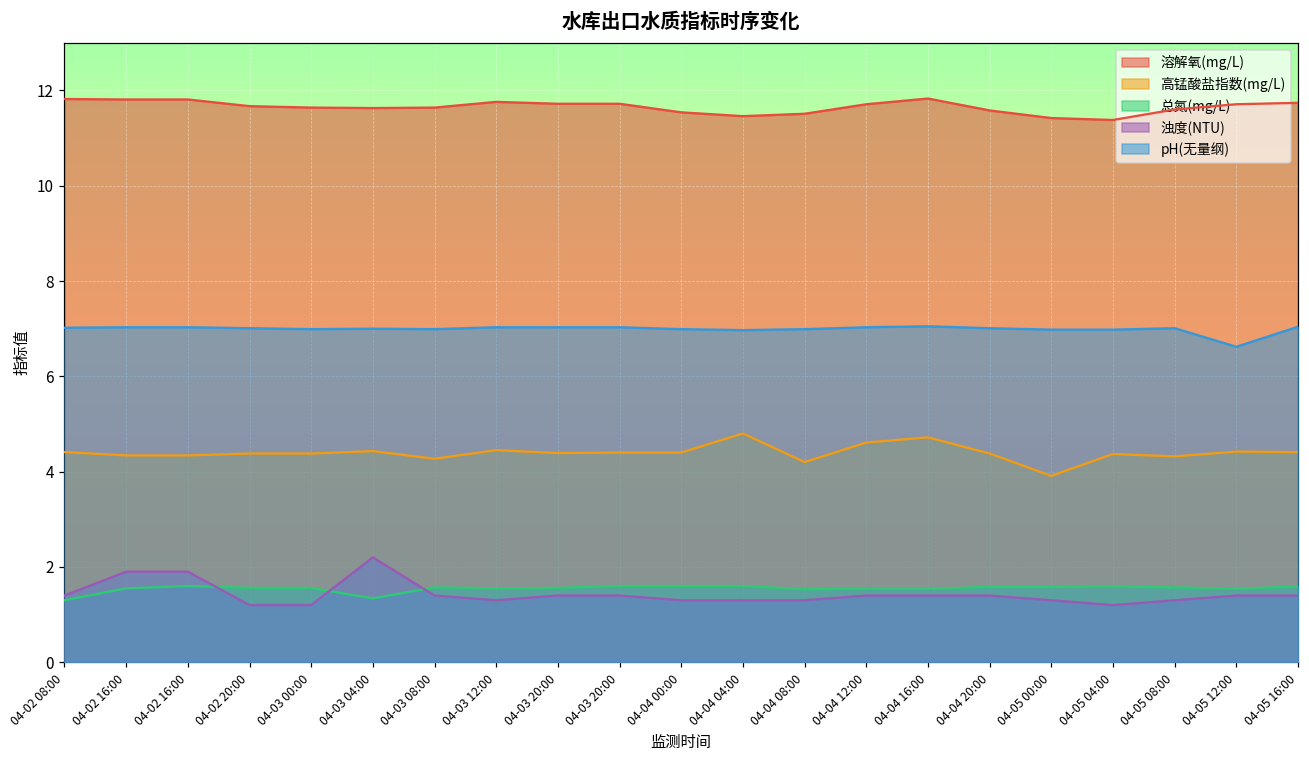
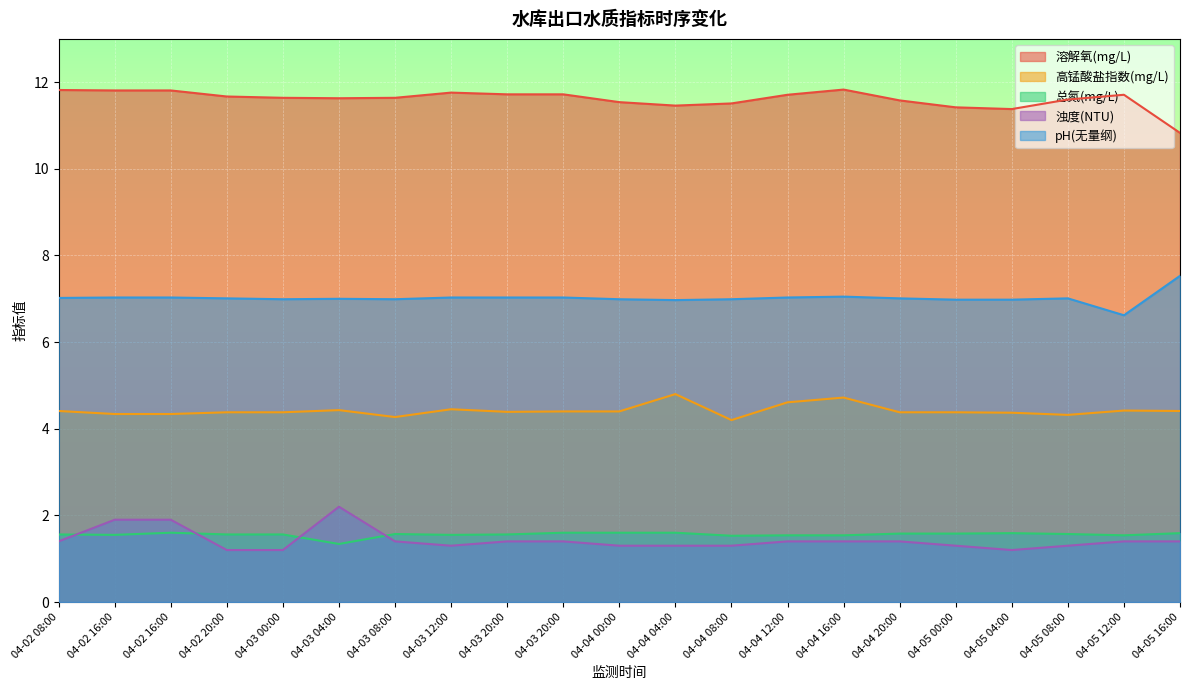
  {
    "溶解氧(mg/L)": {
      "04-02 08:00": 11.8,
      "04-02 20:00": 11.7,
      "04-03 00:00": 11.6,
      "04-03 04:00": 11.6,
      "04-03 08:00": 11.6,
      "04-03 12:00": 11.8,
      "04-04 00:00": 11.5,
      "04-04 04:00": 11.5,
      "04-04 08:00": 11.5,
      "04-04 12:00": 11.7,
      "04-04 16:00": 11.8,
      "04-04 20:00": 11.6,
      "04-05 00:00": 11.4,
      "04-05 04:00": 11.4,
-     "04-05 16:00": 11.7
+     "04-05 16:00": 10.8
    },
    "高锰酸盐指数(mg/L)": {
      "04-02 08:00": 4.4,
      "04-02 20:00": 4.4,
      "04-03 00:00": 4.4,
      "04-03 04:00": 4.4,
      "04-03 08:00": 4.3,
      "04-03 12:00": 4.5,
      "04-04 00:00": 4.4,
      "04-04 04:00": 4.8,
      "04-04 08:00": 4.2,
      "04-04 12:00": 4.6,
      "04-04 16:00": 4.7,
      "04-04 20:00": 4.4,
-     "04-05 00:00": 3.9,
+     "04-05 00:00": 4.4,
      "04-05 04:00": 4.4,
      "04-05 08:00": 4.3,
      "04-05 12:00": 4.4,
      "04-05 16:00": 4.4
    },
    "总氮(mg/L)": {
-     "04-02 08:00": 1.3,
+     "04-02 08:00": 1.6,
      "04-02 20:00": 1.6,
      "04-03 00:00": 1.6,
      "04-03 04:00": 1.3,
      "04-03 08:00": 1.6,
      "04-03 12:00": 1.6,
      "04-04 00:00": 1.6,
      "04-04 04:00": 1.6,
      "04-04 08:00": 1.5,
      "04-04 12:00": 1.5,
      "04-04 16:00": 1.5,
      "04-04 20:00": 1.6,
      "04-05 00:00": 1.6,
      "04-05 04:00": 1.6,
      "04-05 08:00": 1.6,
      "04-05 12:00": 1.5,
      "04-05 16:00": 1.6
    },
    "浊度(NTU)": {
      "04-02 08:00": 1.4,
      "04-02 20:00": 1.2,
      "04-03 00:00": 1.2,
      "04-03 04:00": 2.2,
      "04-03 08:00": 1.4,
      "04-03 12:00": 1.3,
      "04-04 00:00": 1.3,
      "04-04 04:00": 1.3,
      "04-04 08:00": 1.3,
      "04-04 12:00": 1.4,
      "04-04 16:00": 1.4,
      "04-04 20:00": 1.4,
      "04-05 00:00": 1.3,
      "04-05 04:00": 1.2,
      "04-05 08:00": 1.3,
      "04-05 12:00": 1.4,
      "04-05 16:00": 1.4
    },
    "pH(无量纲)": {
      "04-02 08:00": 7.0,
      "04-02 20:00": 7.0,
      "04-03 00:00": 7.0,
      "04-03 04:00": 7.0,
      "04-03 08:00": 7.0,
      "04-03 12:00": 7.0,
      "04-04 00:00": 7.0,
      "04-04 04:00": 7.0,
      "04-04 08:00": 7.0,
      "04-04 12:00": 7.0,
      "04-04 16:00": 7.1,
      "04-04 20:00": 7.0,
      "04-05 00:00": 7.0,
      "04-05 04:00": 7.0,
      "04-05 08:00": 7.0,
      "04-05 12:00": 6.6,
-     "04-05 16:00": 7.0
+     "04-05 16:00": 7.5
    }
  }
